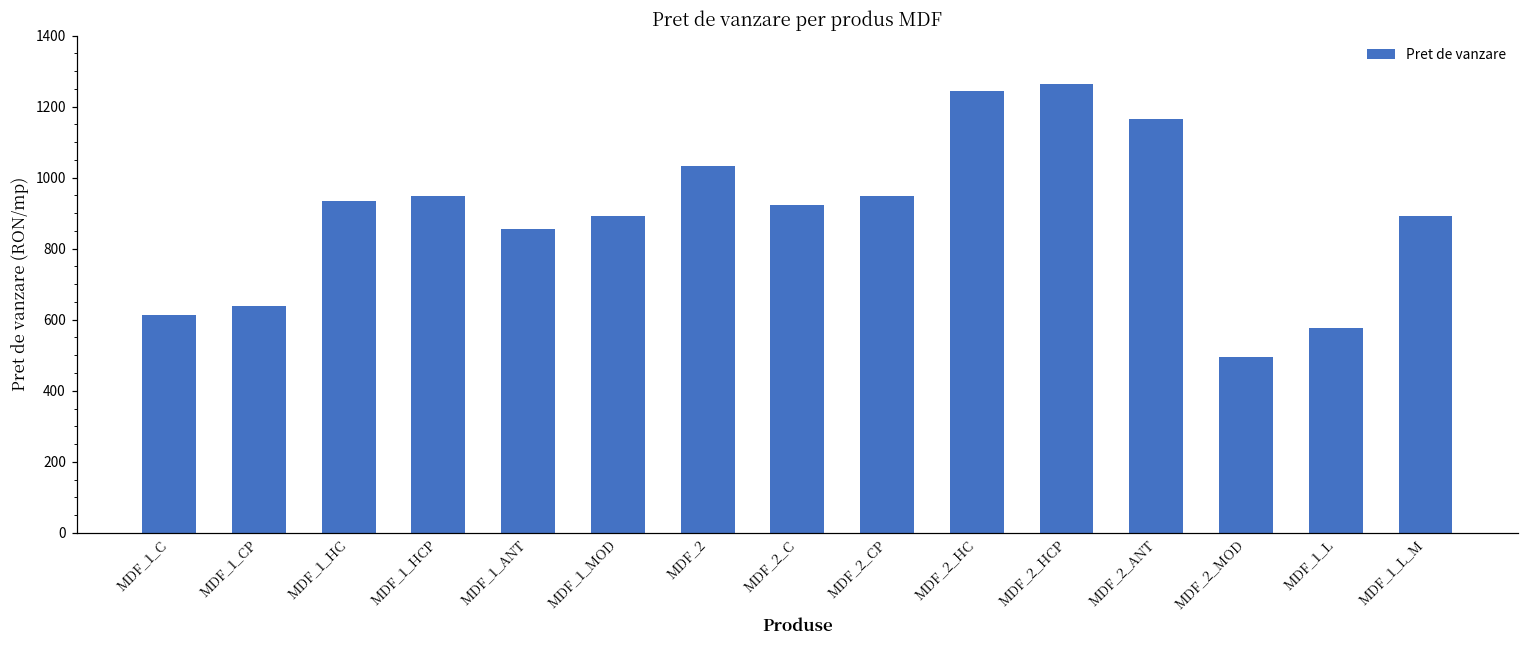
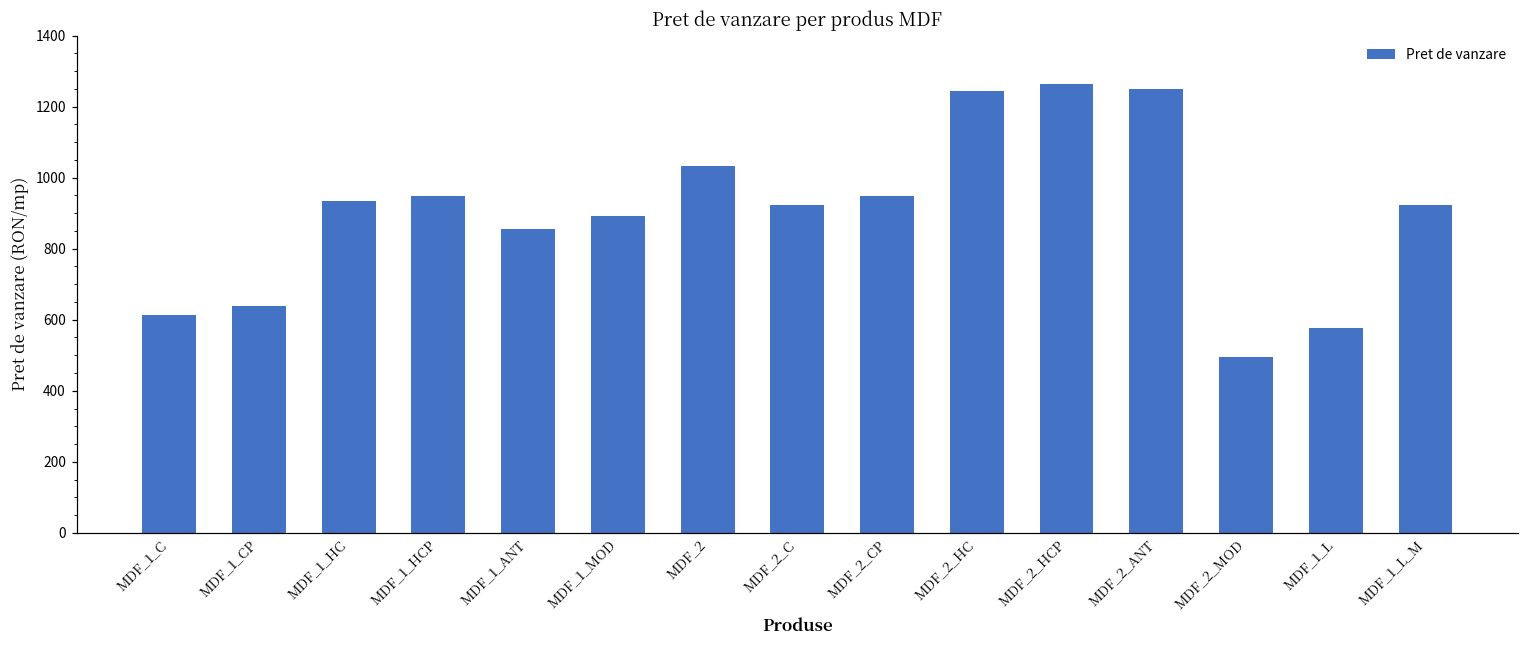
  {
    "MDF_1_C": 610,
    "MDF_1_CP": 640,
    "MDF_1_HC": 930,
    "MDF_1_HCP": 950,
    "MDF_1_ANT": 850,
    "MDF_1_MOD": 890,
    "MDF_2": 1030,
    "MDF_2_C": 920,
    "MDF_2_CP": 950,
    "MDF_2_HC": 1240,
    "MDF_2_HCP": 1260,
-   "MDF_2_ANT": 1160,
+   "MDF_2_ANT": 1250,
    "MDF_2_MOD": 490,
    "MDF_1_L": 580,
-   "MDF_1_L_M": 890
+   "MDF_1_L_M": 920
  }
